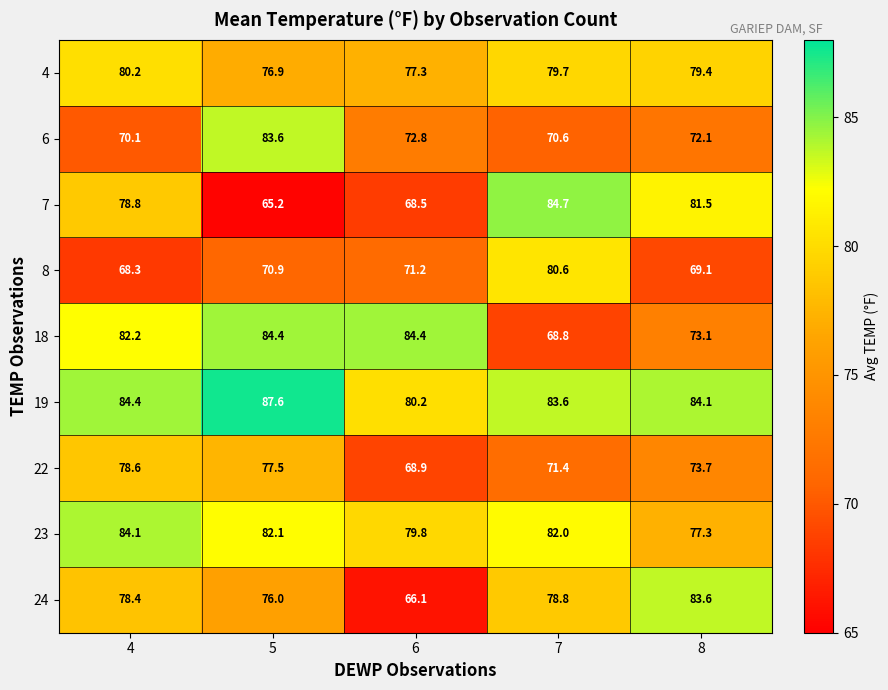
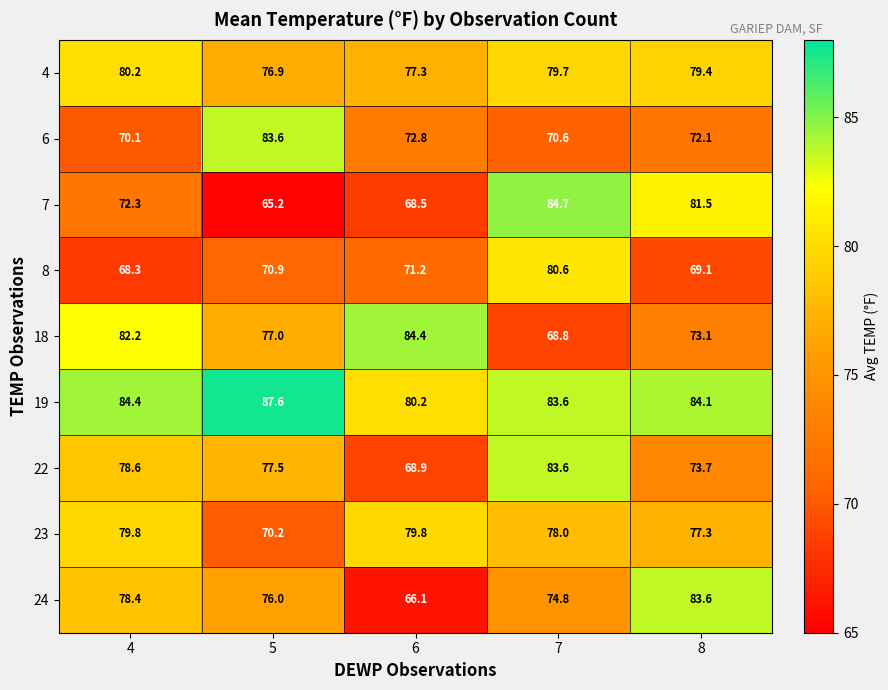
  {
    "4": {
      "4": 80.2,
      "5": 76.9,
      "6": 77.3,
      "7": 79.7,
      "8": 79.4
    },
    "6": {
      "4": 70.1,
      "5": 83.6,
      "6": 72.8,
      "7": 70.6,
      "8": 72.1
    },
    "7": {
-     "4": 78.8,
+     "4": 72.3,
      "5": 65.2,
      "6": 68.5,
      "7": 84.7,
      "8": 81.5
    },
    "8": {
      "4": 68.3,
      "5": 70.9,
      "6": 71.2,
      "7": 80.6,
      "8": 69.1
    },
    "18": {
      "4": 82.2,
-     "5": 84.4,
+     "5": 77.0,
      "6": 84.4,
      "7": 68.8,
      "8": 73.1
    },
    "19": {
      "4": 84.4,
      "5": 87.6,
      "6": 80.2,
      "7": 83.6,
      "8": 84.1
    },
    "22": {
      "4": 78.6,
      "5": 77.5,
      "6": 68.9,
-     "7": 71.4,
+     "7": 83.6,
      "8": 73.7
    },
    "23": {
-     "4": 84.1,
-     "5": 82.1,
+     "4": 79.8,
+     "5": 70.2,
      "6": 79.8,
-     "7": 82.0,
+     "7": 78.0,
      "8": 77.3
    },
    "24": {
      "4": 78.4,
      "5": 76.0,
      "6": 66.1,
-     "7": 78.8,
+     "7": 74.8,
      "8": 83.6
    }
  }
